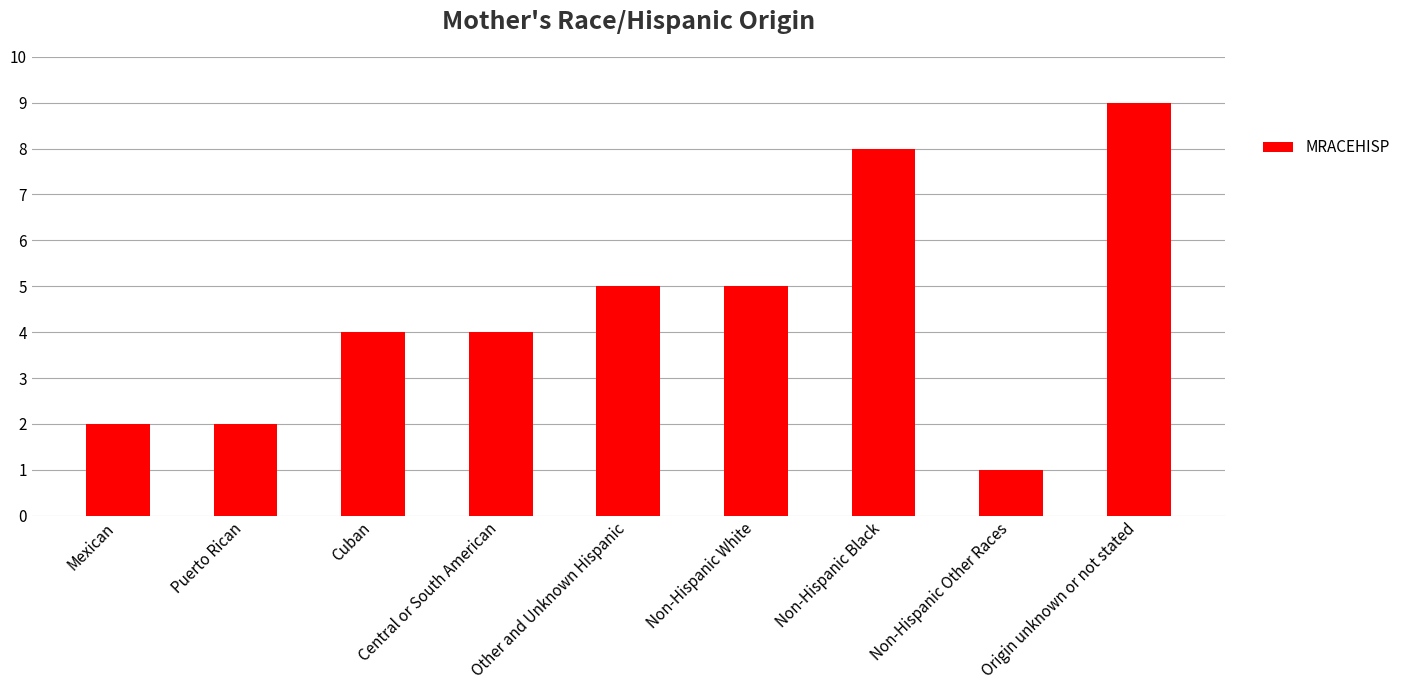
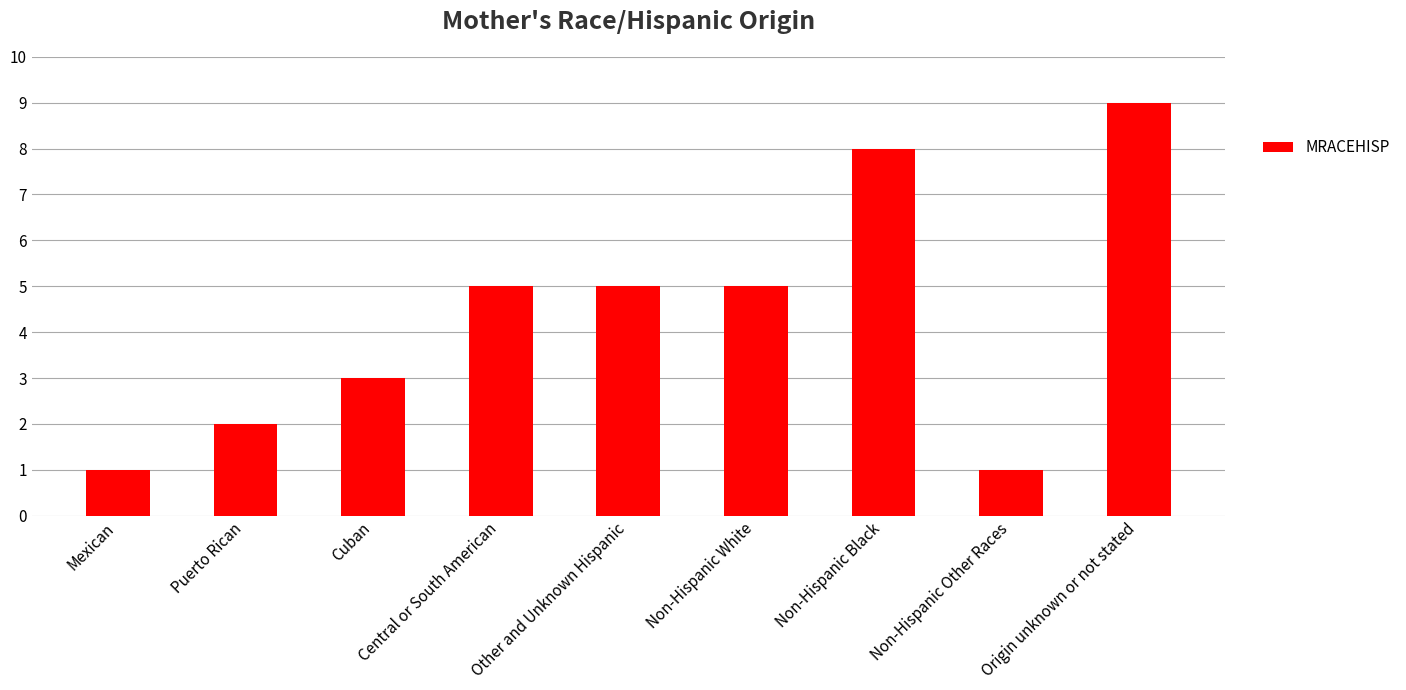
  {
-   "Mexican": 2,
+   "Mexican": 1,
    "Puerto Rican": 2,
-   "Cuban": 4,
-   "Central or South American": 4,
+   "Cuban": 3,
+   "Central or South American": 5,
    "Other and Unknown Hispanic": 5,
    "Non-Hispanic White": 5,
    "Non-Hispanic Black": 8,
    "Non-Hispanic Other Races": 1,
    "Origin unknown or not stated": 9
  }
